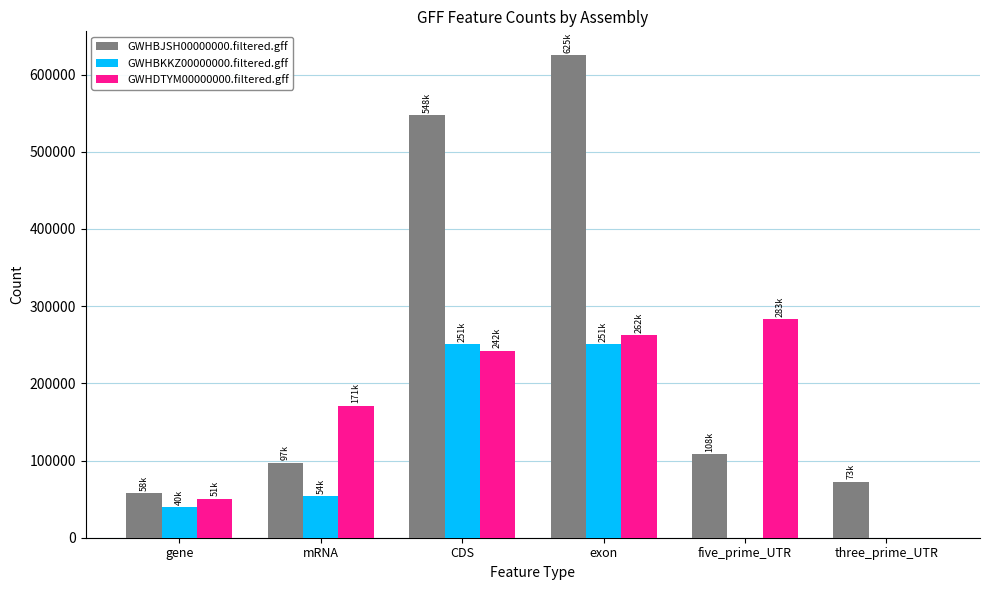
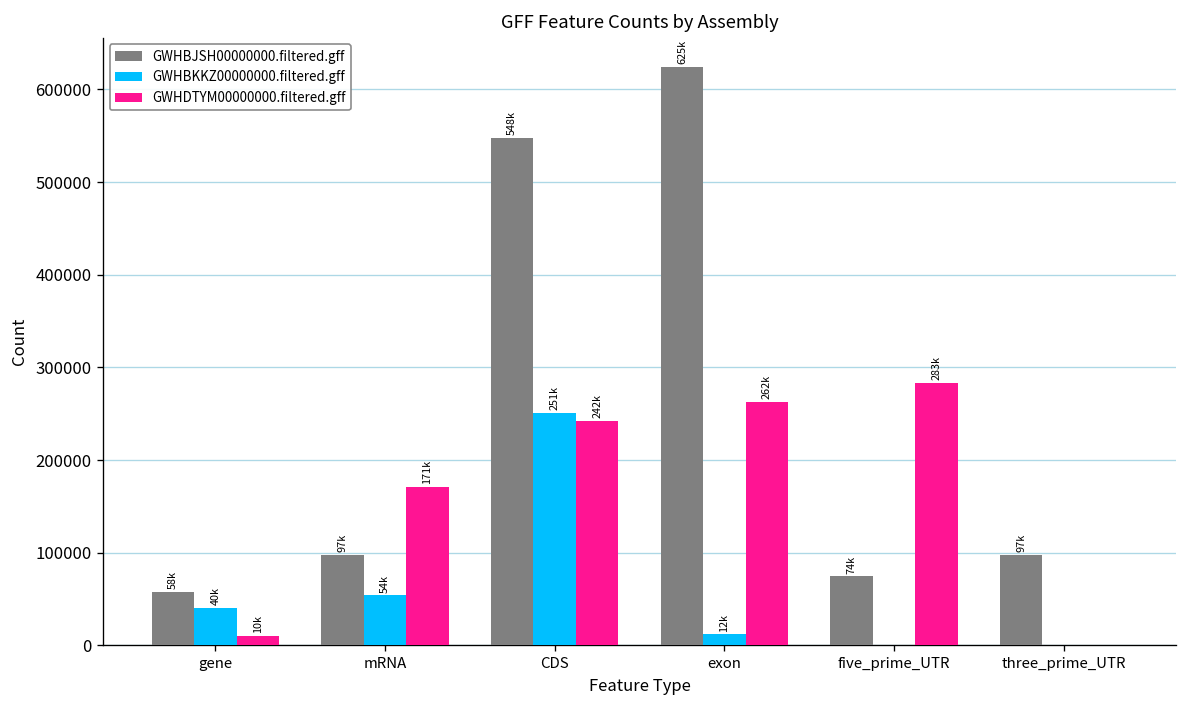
  {
    "GWHBJSH00000000.filtered.gff": {
      "gene": "58k",
      "mRNA": "97k",
      "CDS": "548k",
      "exon": "625k",
-     "five_prime_UTR": "108k",
-     "three_prime_UTR": "73k"
+     "five_prime_UTR": "74k",
+     "three_prime_UTR": "97k"
    },
    "GWHBKKZ00000000.filtered.gff": {
      "gene": "40k",
      "mRNA": "54k",
      "CDS": "251k",
-     "exon": "251k"
+     "exon": "12k"
    },
    "GWHDTYM00000000.filtered.gff": {
-     "gene": "51k",
+     "gene": "10k",
      "mRNA": "171k",
      "CDS": "242k",
      "exon": "262k",
      "five_prime_UTR": "283k"
    }
  }
